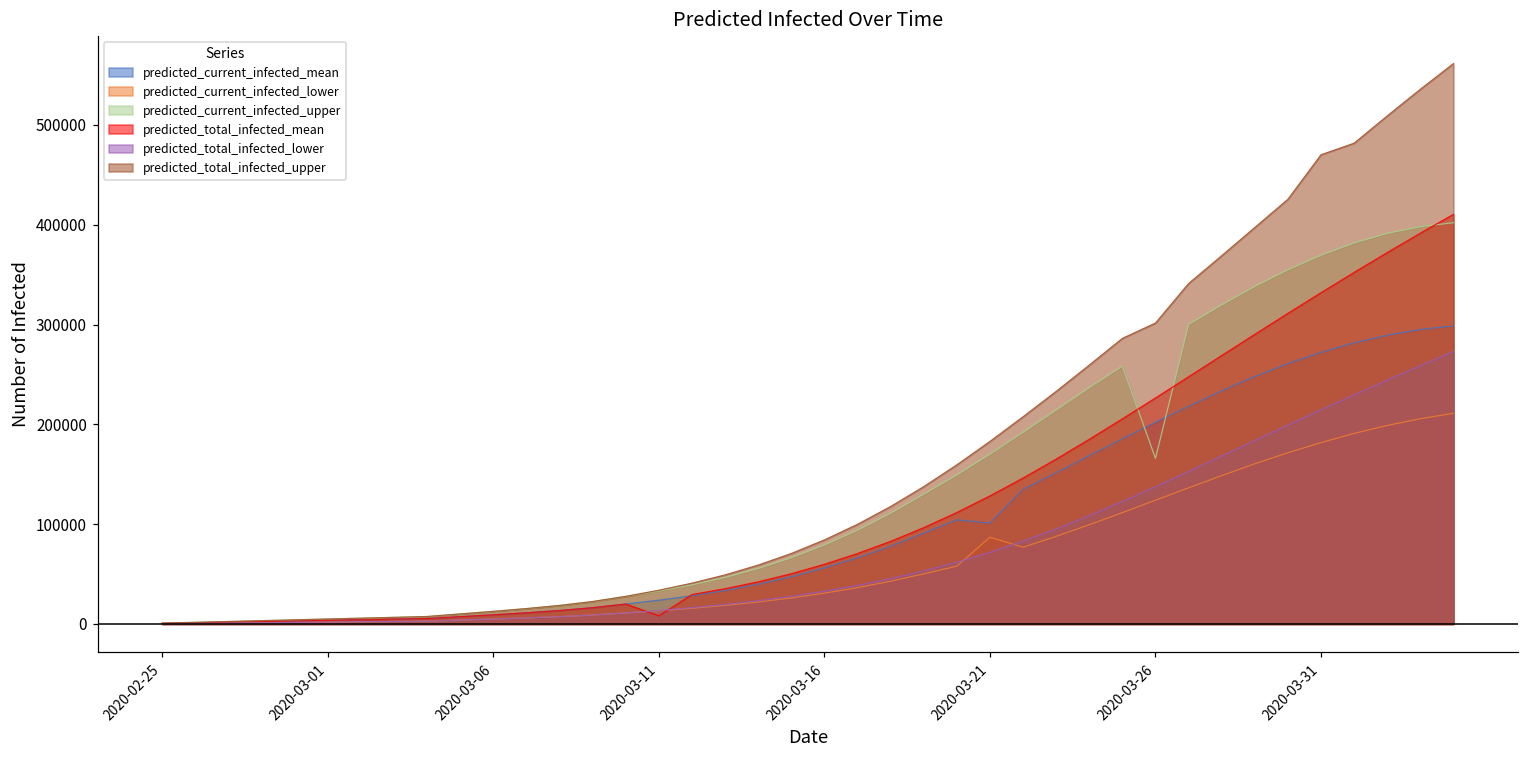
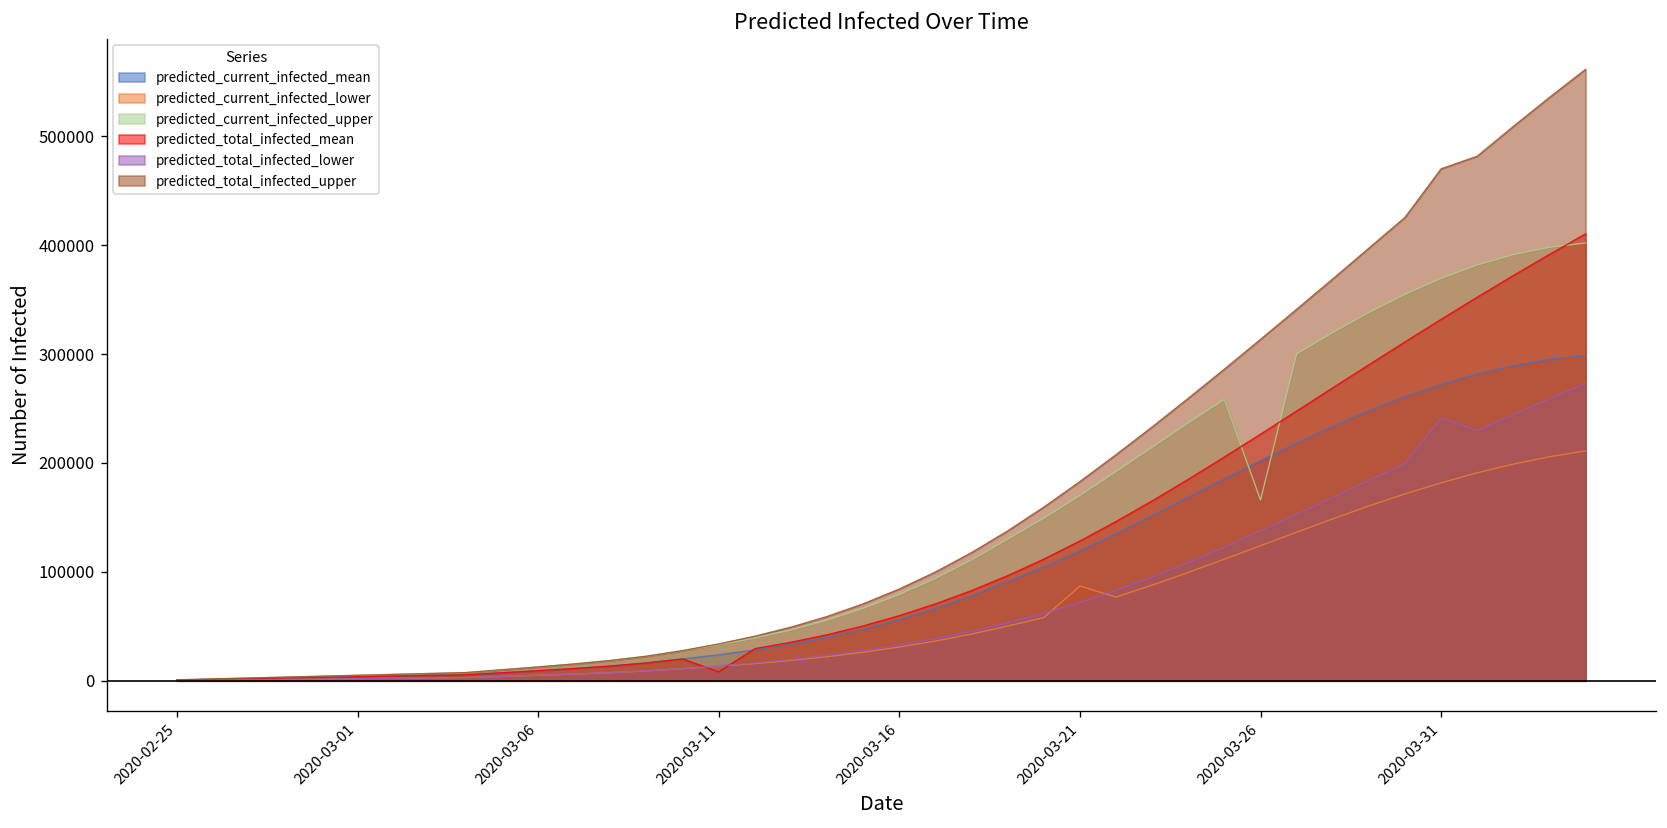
  {
    "predicted_current_infected_mean": {
      "2020-03-11": 20000,
      "2020-03-16": 60000,
-     "2020-03-21": 100000,
+     "2020-03-21": 120000,
      "2020-03-26": 200000,
      "2020-03-31": 270000
    },
    "predicted_current_infected_lower": {
      "2020-03-21": 90000,
      "2020-03-26": 120000,
      "2020-03-31": 180000
    },
    "predicted_current_infected_upper": {
      "2020-03-16": 80000,
      "2020-03-21": 170000,
      "2020-03-26": 170000,
      "2020-03-31": 370000
    },
    "predicted_total_infected_mean": {
      "2020-03-11": 10000,
      "2020-03-16": 60000,
      "2020-03-21": 130000,
      "2020-03-26": 230000,
      "2020-03-31": 330000
    },
    "predicted_total_infected_lower": {
      "2020-03-21": 70000,
      "2020-03-26": 140000,
-     "2020-03-31": 210000
+     "2020-03-31": 240000
    },
    "predicted_total_infected_upper": {
      "2020-03-16": 80000,
      "2020-03-21": 180000,
-     "2020-03-26": 300000,
+     "2020-03-26": 310000,
      "2020-03-31": 470000
    }
  }
